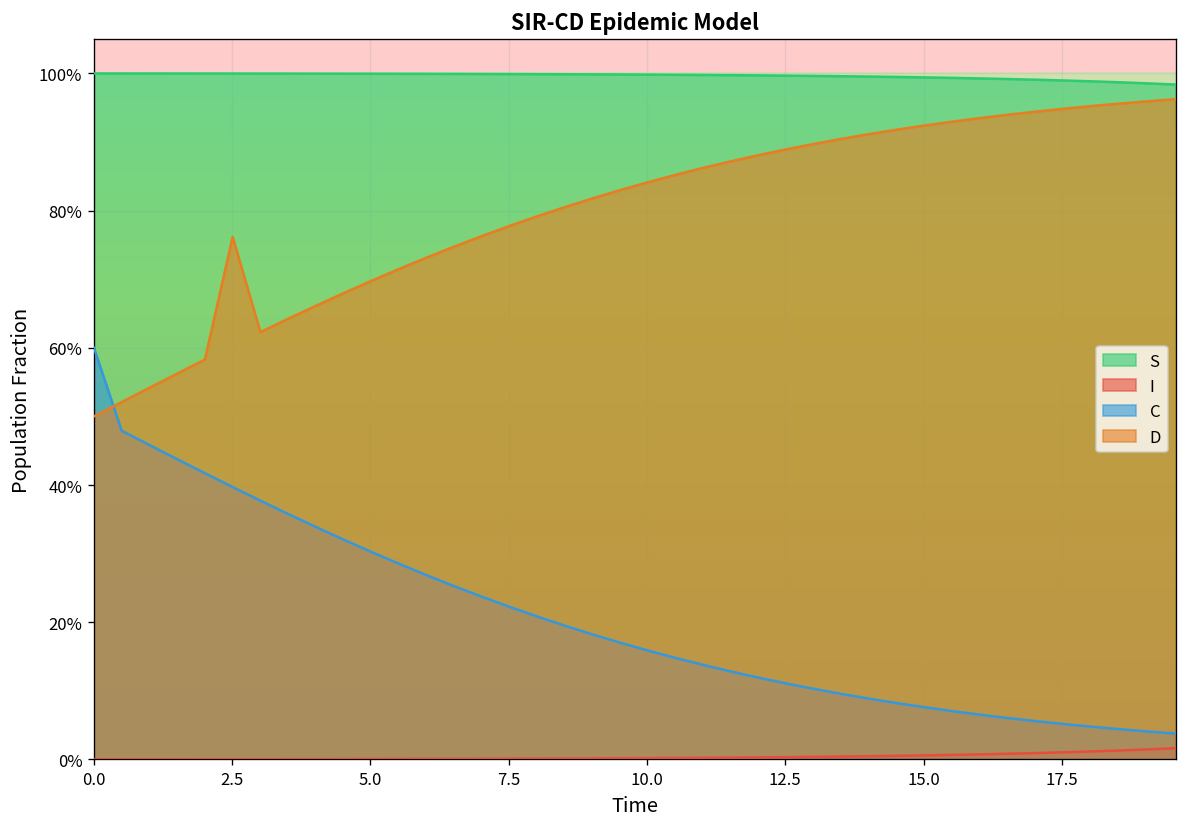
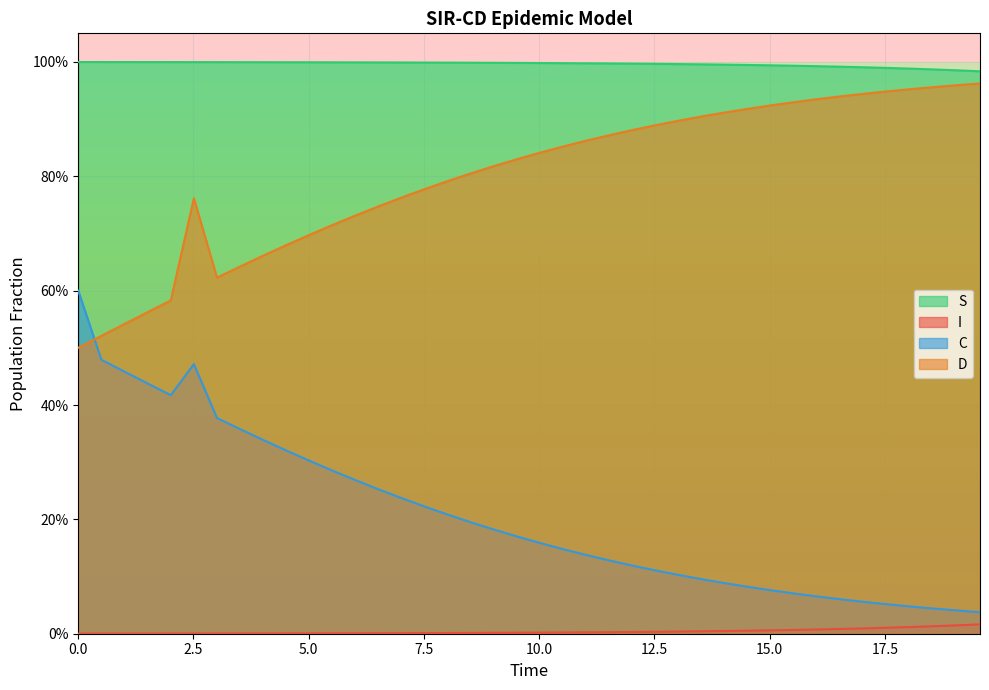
  {
    "S": {
      "0.0": "100%",
      "2.5": "100%"
    },
    "C": {
      "0.0": "60%",
-     "2.5": "40%"
+     "2.5": "47%"
    }
  }
